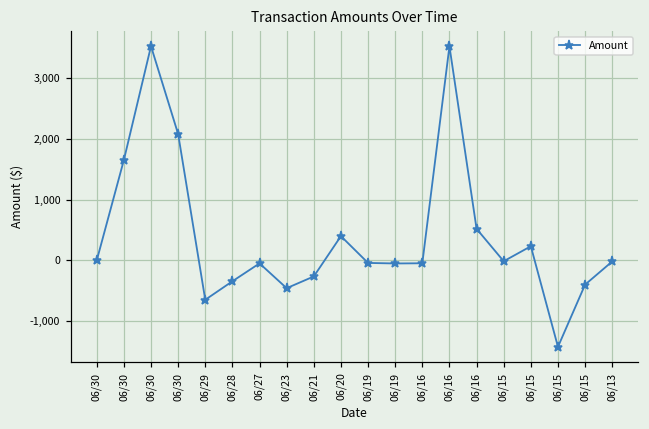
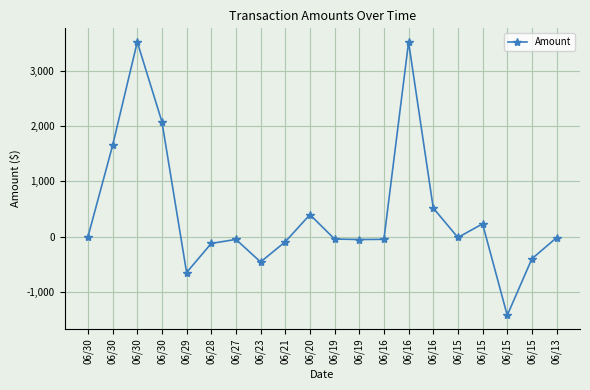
  {
    "06/29": -600,
-   "06/28": -300,
+   "06/28": -100,
    "06/27": 0,
    "06/23": -500,
-   "06/21": -300,
+   "06/21": -100,
    "06/20": 400,
    "06/13": 0
  }
